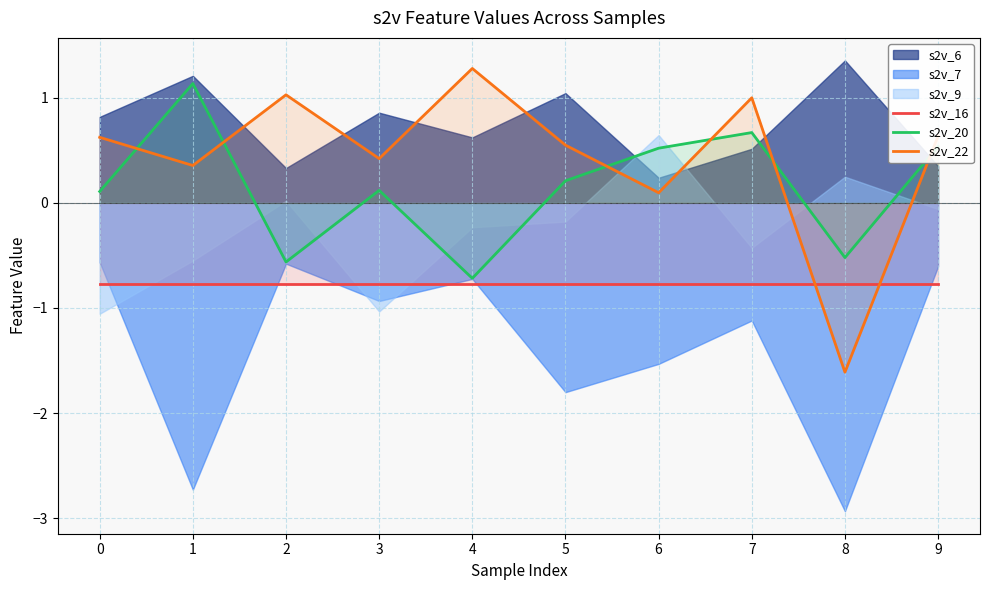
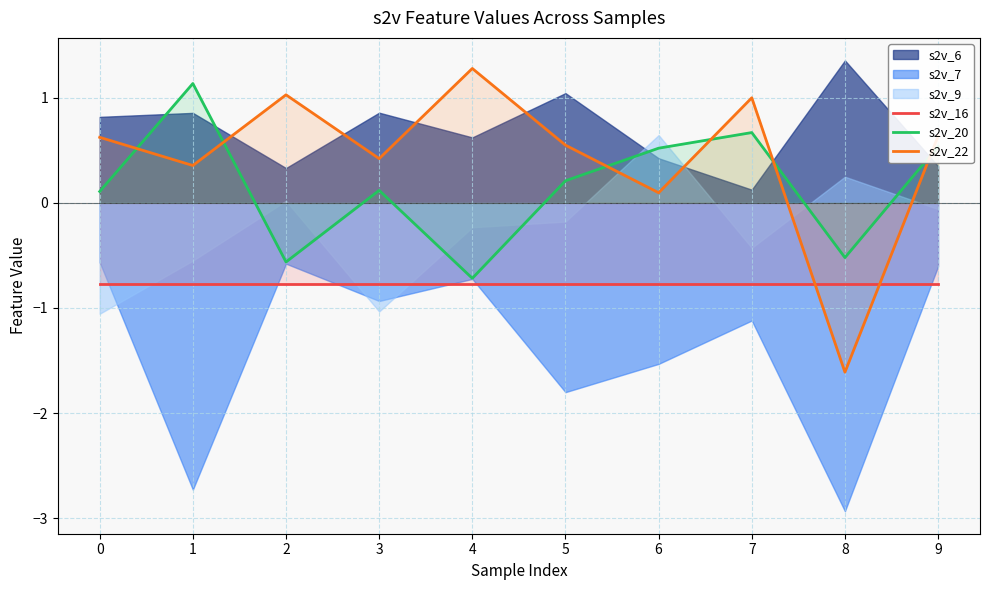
  {
    "s2v_16": {
      "0": -0.77,
      "1": -0.77,
      "2": -0.77,
      "3": -0.77,
      "4": -0.77,
      "5": -0.77,
      "6": -0.77,
      "7": -0.77,
      "8": -0.77,
      "9": -0.77
    },
    "s2v_6": {
      "0": 0.82,
-     "1": 1.21,
+     "1": 0.85,
      "2": 0.33,
      "3": 0.86,
      "4": 0.62,
      "5": 1.04,
-     "6": 0.24,
-     "7": 0.51,
+     "6": 0.42,
+     "7": 0.12,
      "8": 1.35,
      "9": 0.35
    },
    "s2v_7": {
      "6": 0.00
    }
  }
